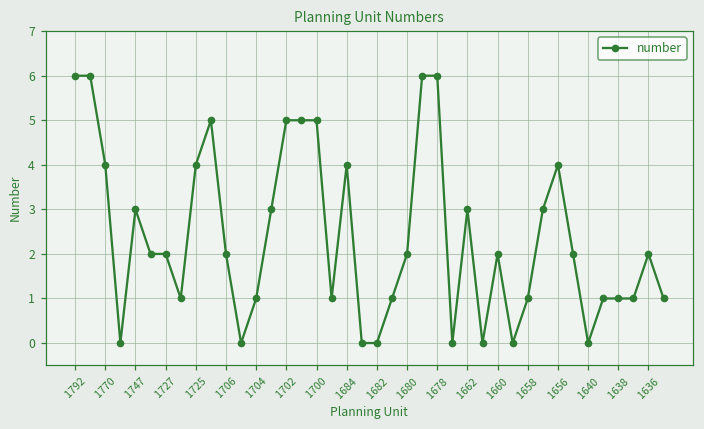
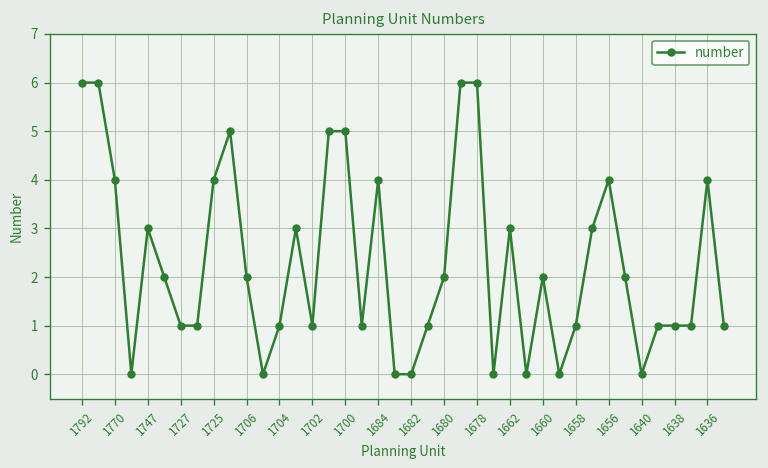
  {
    "1792": 6,
    "1770": 4,
    "1747": 3,
-   "1727": 2,
+   "1727": 1,
    "1725": 4,
    "1706": 2,
    "1704": 1,
-   "1702": 5,
+   "1702": 1,
    "1700": 5,
    "1684": 4,
    "1682": 0,
    "1680": 2,
    "1678": 6,
    "1662": 3,
    "1660": 2,
    "1658": 1,
    "1656": 4,
    "1640": 0,
    "1638": 1,
-   "1636": 2
+   "1636": 4
  }
